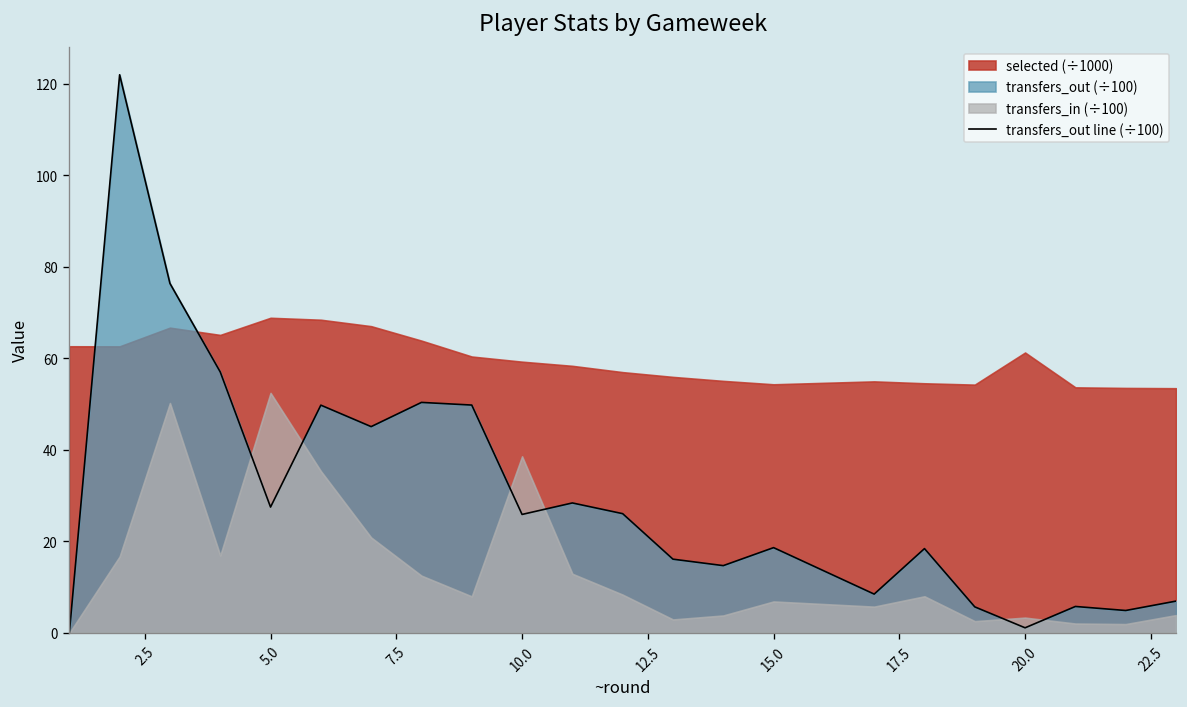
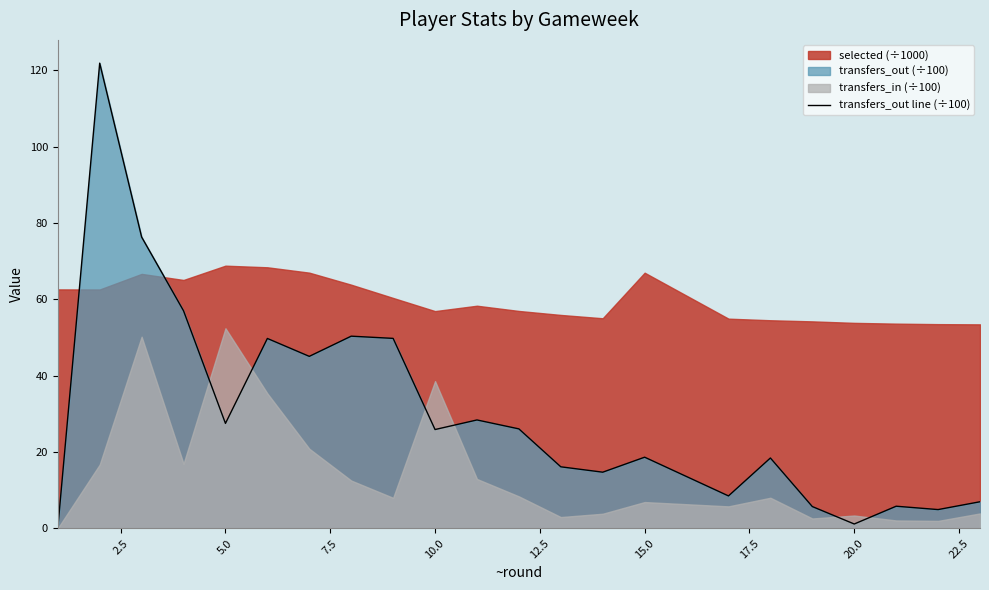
  {
    "selected (÷1000)": {
      "5.0": 69,
-     "10.0": 59,
-     "15.0": 54,
-     "20.0": 61
+     "10.0": 57,
+     "15.0": 67,
+     "20.0": 54
    },
    "transfers_out (÷100)": {
      "5.0": 27,
      "10.0": 26,
      "15.0": 19,
      "20.0": 1
    },
    "transfers_in (÷100)": {
      "5.0": 52,
      "10.0": 39,
      "15.0": 7,
      "20.0": 3
    }
  }
